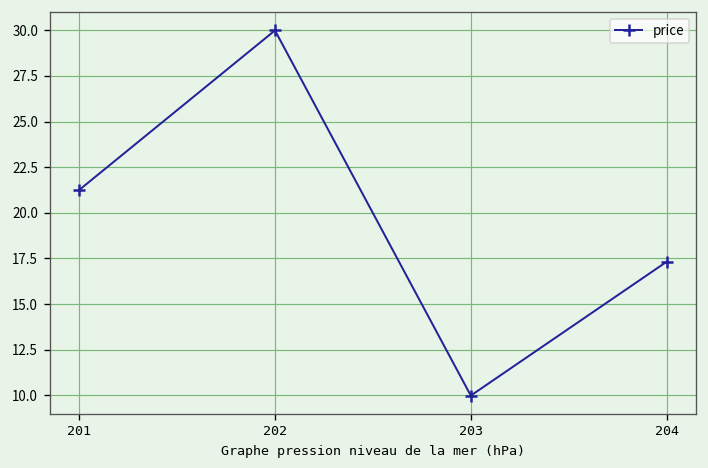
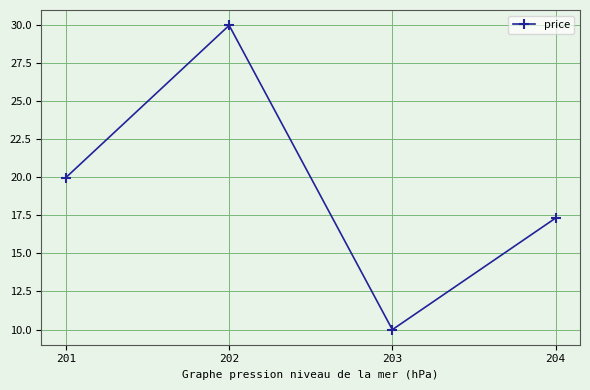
  {
-   "201": 21.3,
+   "201": 20.0,
    "202": 30.0,
    "203": 10.0,
    "204": 17.3
  }
